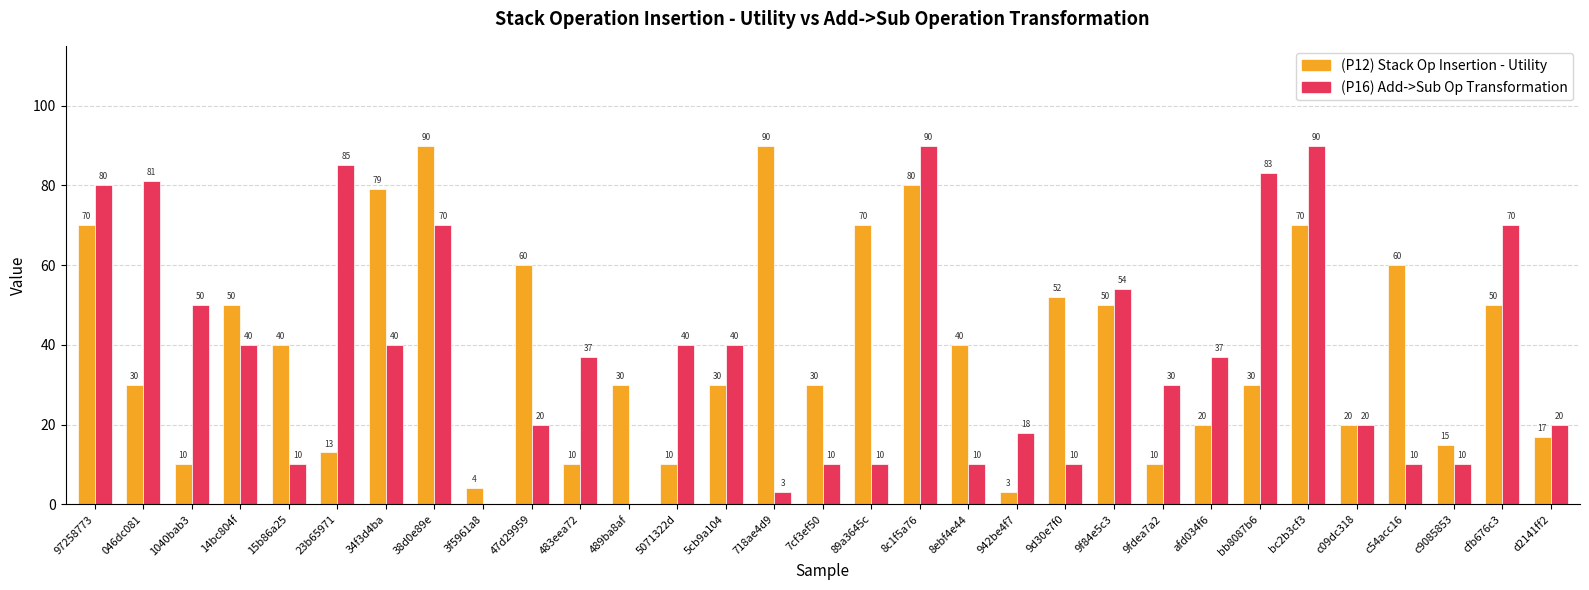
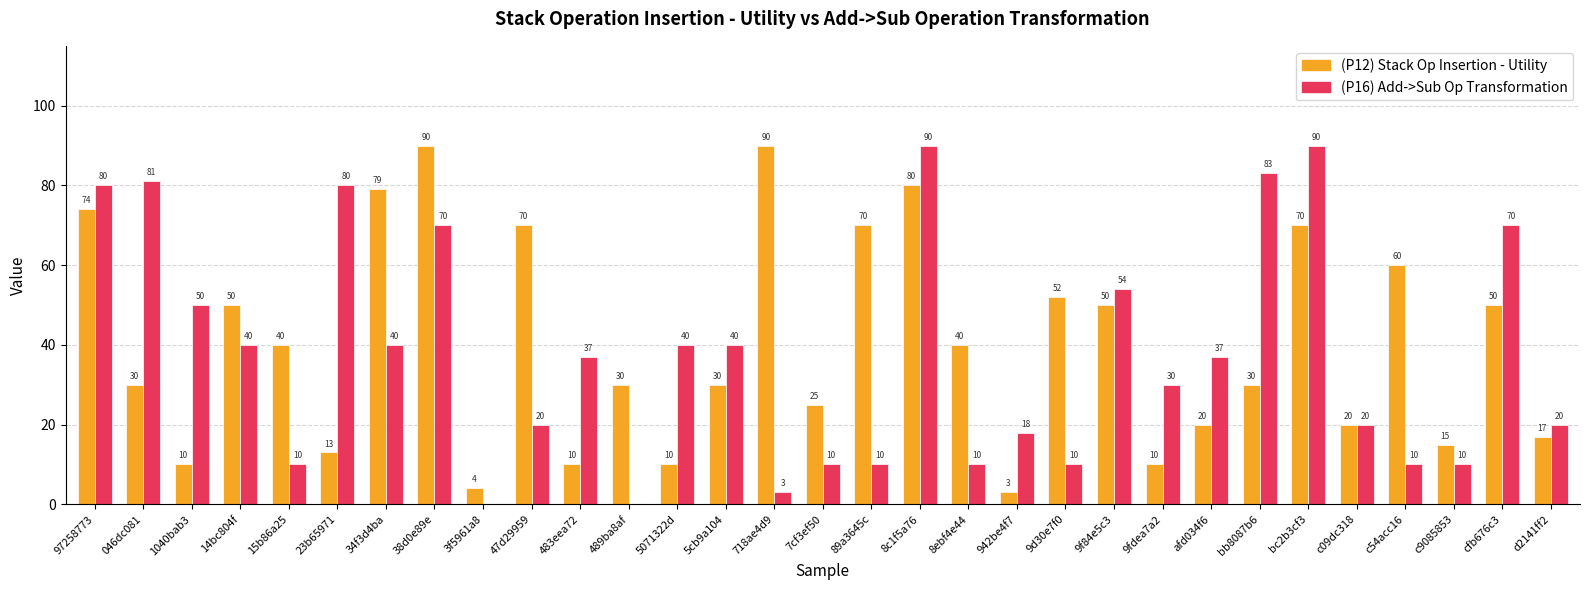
  {
    "(P12) Stack Op Insertion - Utility": {
-     "97258773": 70,
+     "97258773": 74,
      "046dc081": 30,
      "1040bab3": 10,
      "14bc804f": 50,
      "15b86a25": 40,
      "23b65971": 13,
      "34f3d4ba": 79,
      "38d0e89e": 90,
      "3f5961a8": 4,
-     "47d29959": 60,
+     "47d29959": 70,
      "483eea72": 10,
      "489ba8af": 30,
      "5071322d": 10,
      "5cb9a104": 30,
      "718ae4d9": 90,
-     "7cf3ef50": 30,
+     "7cf3ef50": 25,
      "89a3645c": 70,
      "8c1f5a76": 80,
      "8ebf4e44": 40,
      "942be4f7": 3,
      "9d30e7f0": 52,
      "9f84e5c3": 50,
      "9fdea7a2": 10,
      "afd034f6": 20,
      "bb8087b6": 30,
      "bc2b3cf3": 70,
      "c09dc318": 20,
      "c54acc16": 60,
      "c9085853": 15,
      "cfb676c3": 50,
      "d2141ff2": 17
    },
    "(P16) Add->Sub Op Transformation": {
      "97258773": 80,
      "046dc081": 81,
      "1040bab3": 50,
      "14bc804f": 40,
      "15b86a25": 10,
-     "23b65971": 85,
+     "23b65971": 80,
      "34f3d4ba": 40,
      "38d0e89e": 70,
      "47d29959": 20,
      "483eea72": 37,
      "5071322d": 40,
      "5cb9a104": 40,
      "718ae4d9": 3,
      "7cf3ef50": 10,
      "89a3645c": 10,
      "8c1f5a76": 90,
      "8ebf4e44": 10,
      "942be4f7": 18,
      "9d30e7f0": 10,
      "9f84e5c3": 54,
      "9fdea7a2": 30,
      "afd034f6": 37,
      "bb8087b6": 83,
      "bc2b3cf3": 90,
      "c09dc318": 20,
      "c54acc16": 10,
      "c9085853": 10,
      "cfb676c3": 70,
      "d2141ff2": 20
    }
  }
